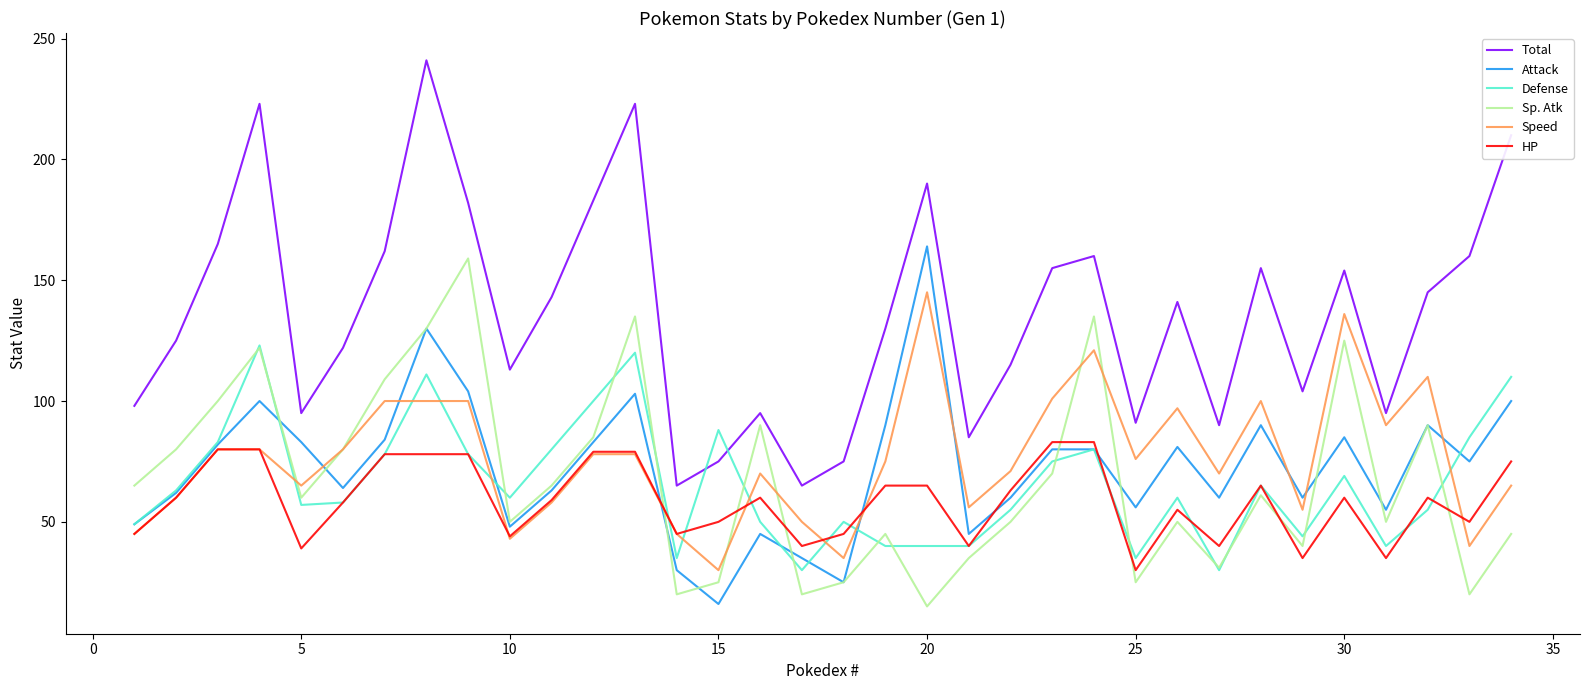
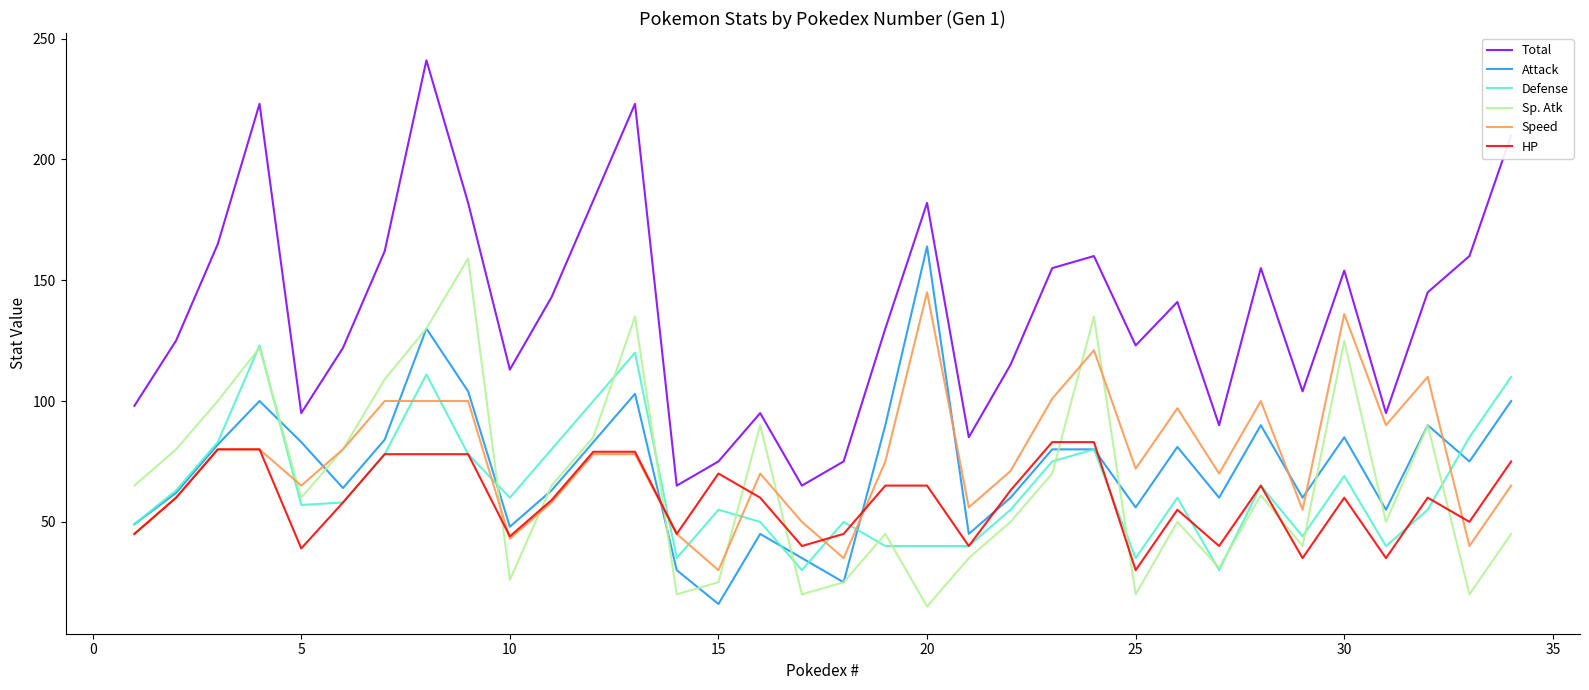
  {
    "Total": {
      "5": 95,
      "10": 113,
      "15": 75,
-     "20": 190,
-     "25": 91,
+     "20": 182,
+     "25": 123,
      "30": 154
    },
    "Attack": {
      "5": 83,
      "10": 48,
      "15": 16,
      "20": 164,
      "25": 56,
      "30": 85
    },
    "Defense": {
      "5": 57,
      "10": 60,
-     "15": 88,
+     "15": 55,
      "20": 40,
      "25": 35,
      "30": 69
    },
    "Sp. Atk": {
      "5": 60,
-     "10": 50,
+     "10": 26,
      "15": 25,
      "20": 15,
-     "25": 25,
+     "25": 20,
      "30": 125
    },
    "Speed": {
      "5": 65,
      "15": 30,
      "20": 145,
-     "25": 76,
+     "25": 72,
      "30": 136
    },
    "HP": {
      "5": 39,
-     "15": 50,
+     "15": 70,
      "20": 65,
      "25": 30,
      "30": 60
    }
  }
